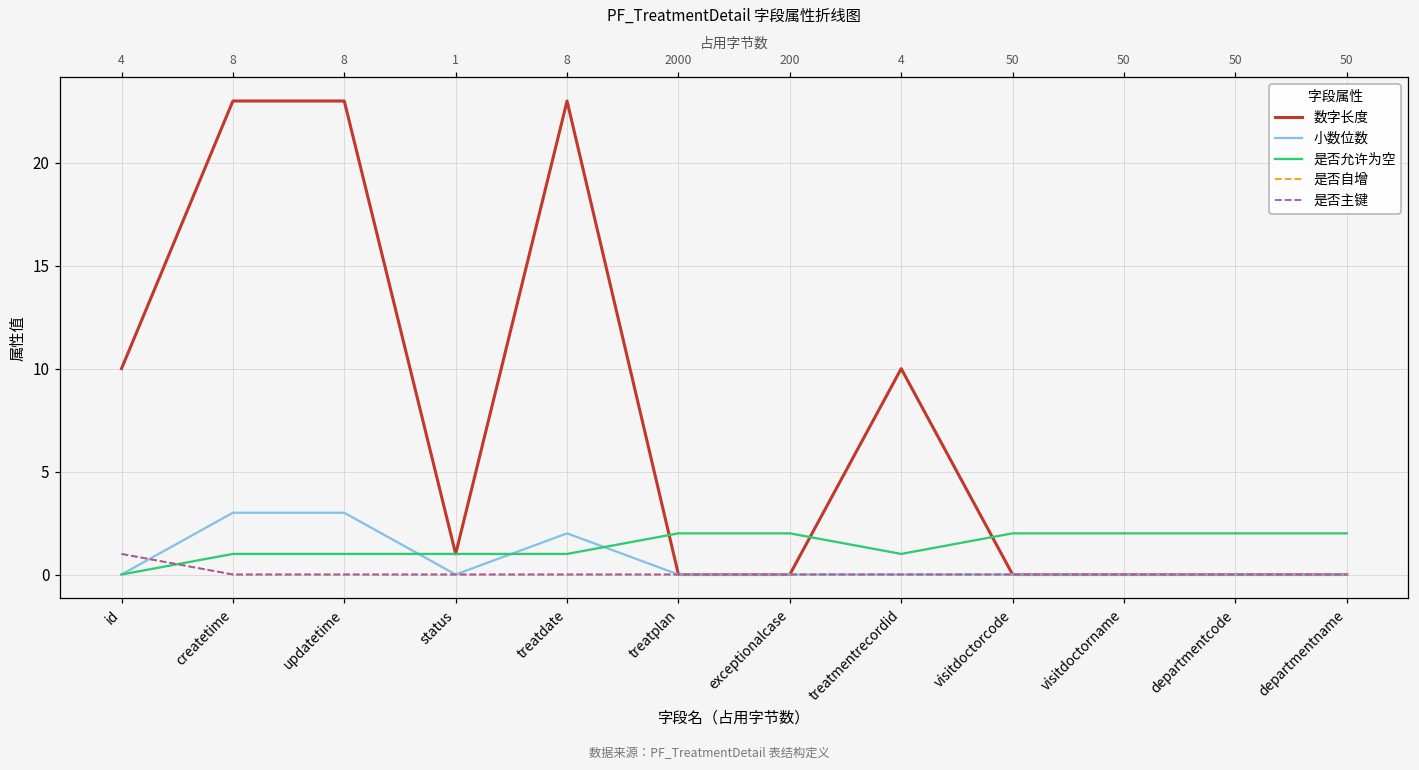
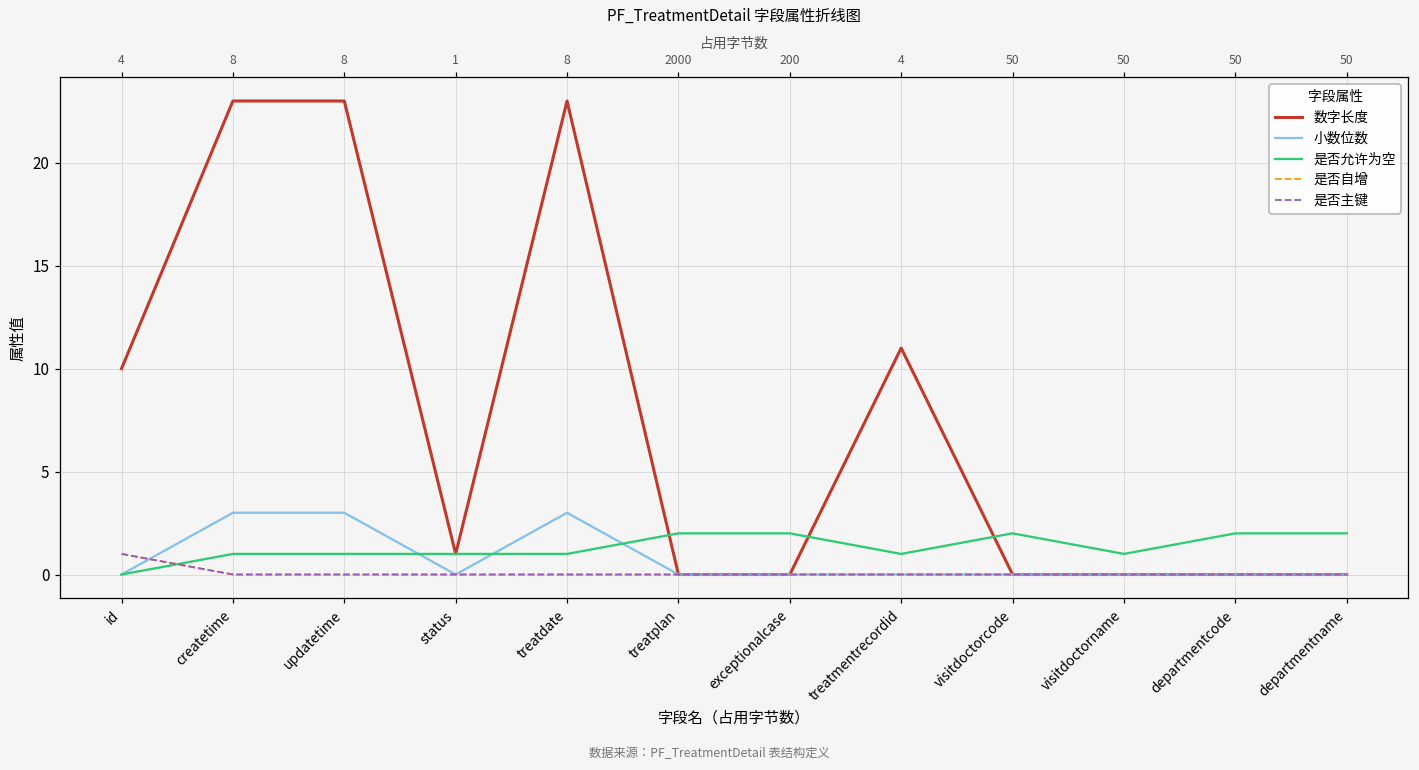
  {
    "数字长度": {
      "id": 10,
      "createtime": 23,
      "updatetime": 23,
      "treatdate": 23,
-     "treatmentrecordid": 10
+     "treatmentrecordid": 11
    },
    "小数位数": {
      "createtime": 3,
      "updatetime": 3,
-     "treatdate": 2
+     "treatdate": 3
    },
    "是否允许为空": {
      "createtime": 1,
      "updatetime": 1,
      "treatdate": 1,
      "treatplan": 2,
      "exceptionalcase": 2,
      "treatmentrecordid": 1,
      "visitdoctorcode": 2,
-     "visitdoctorname": 2,
+     "visitdoctorname": 1,
      "departmentcode": 2,
      "departmentname": 2
    },
    "是否主键": {
      "id": 1,
      "createtime": 0,
      "updatetime": 0,
      "treatdate": 0
    }
  }
